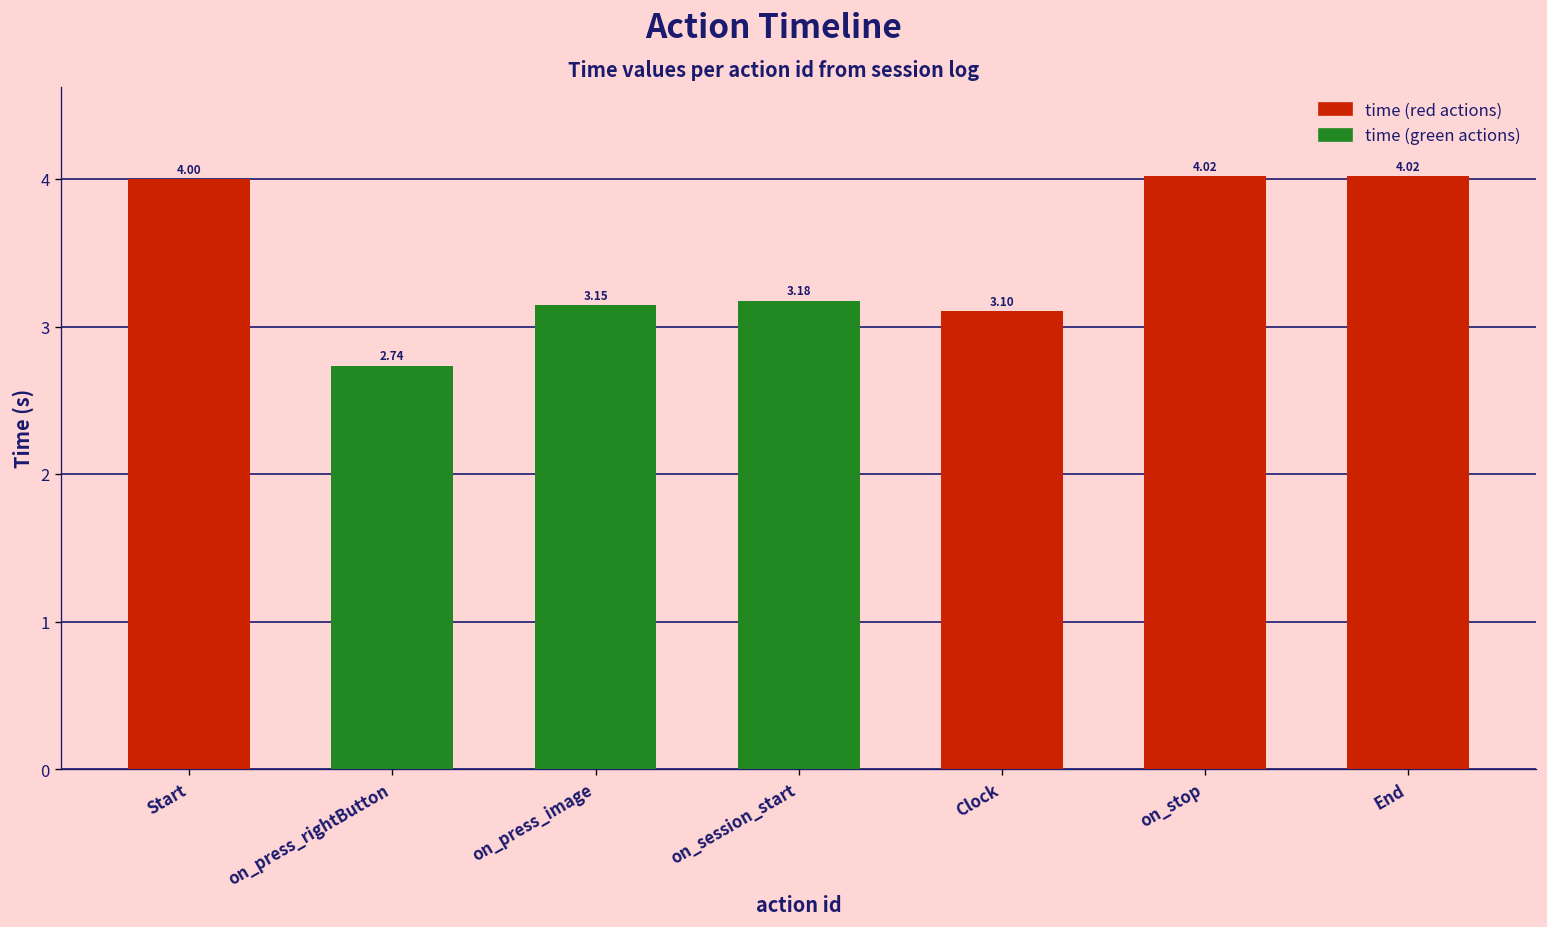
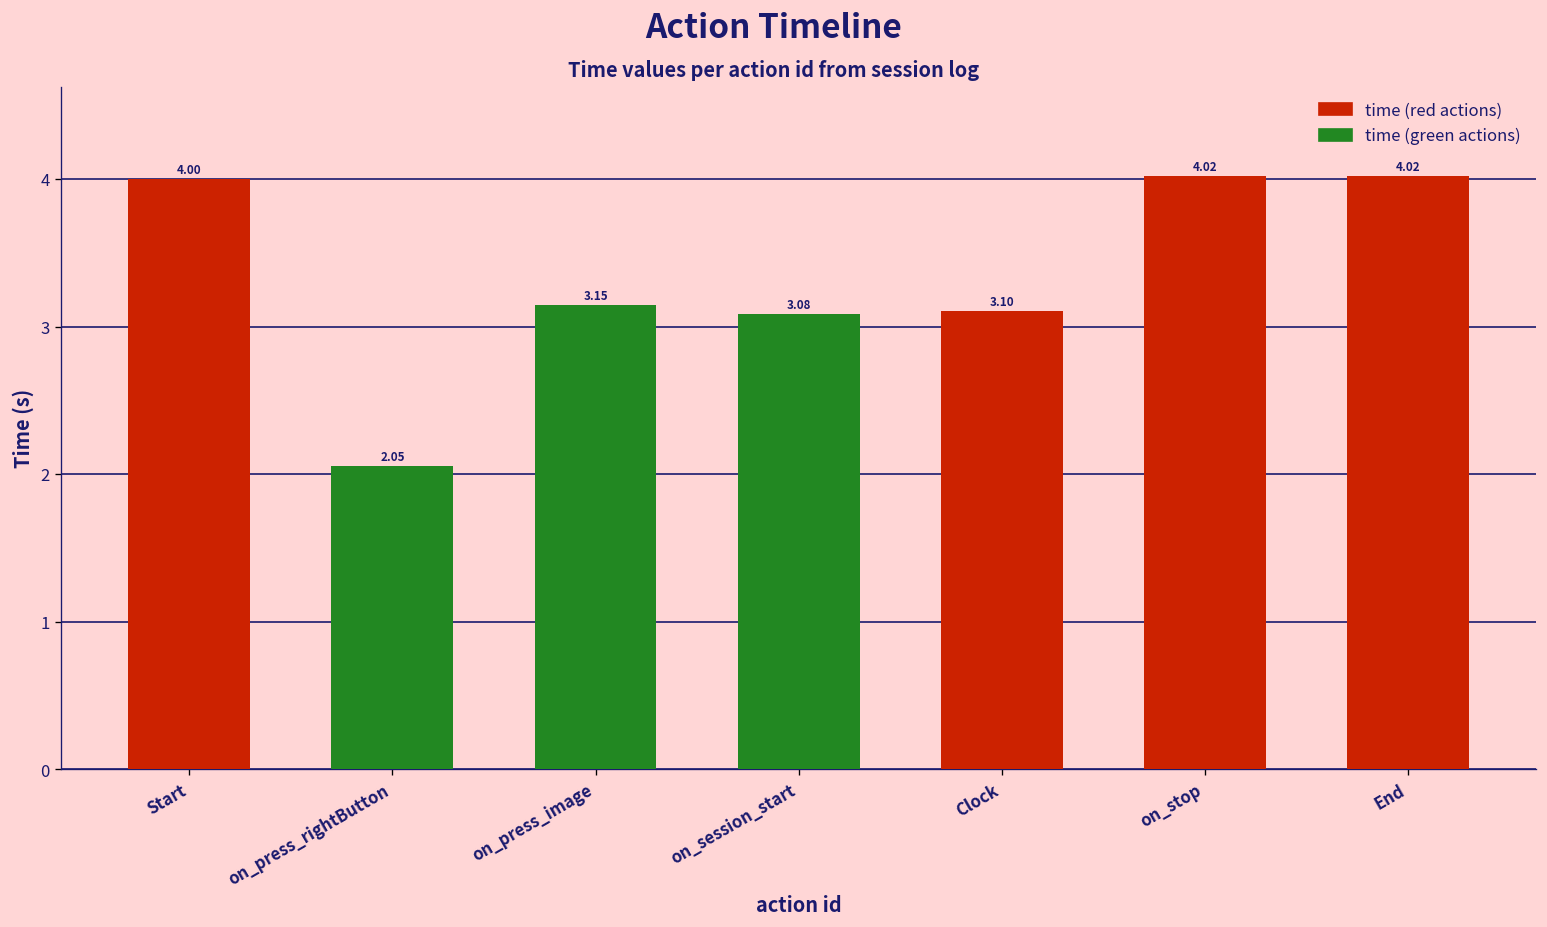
  {
    "Start": 4.00,
-   "on_press_rightButton": 2.74,
+   "on_press_rightButton": 2.05,
    "on_press_image": 3.15,
-   "on_session_start": 3.18,
+   "on_session_start": 3.08,
    "Clock": 3.10,
    "on_stop": 4.02,
    "End": 4.02
  }
